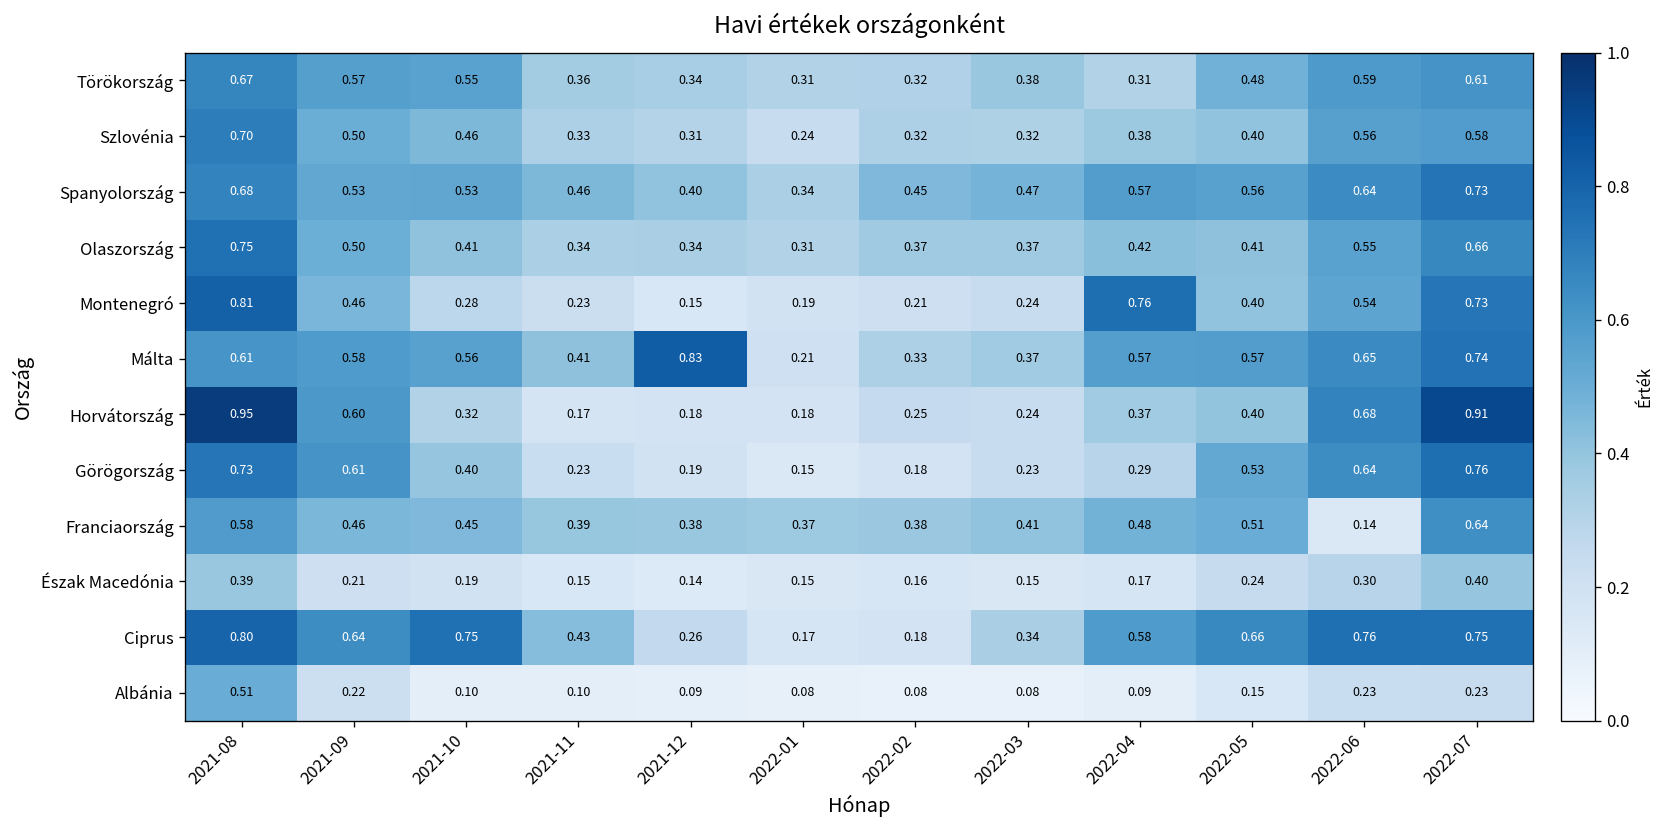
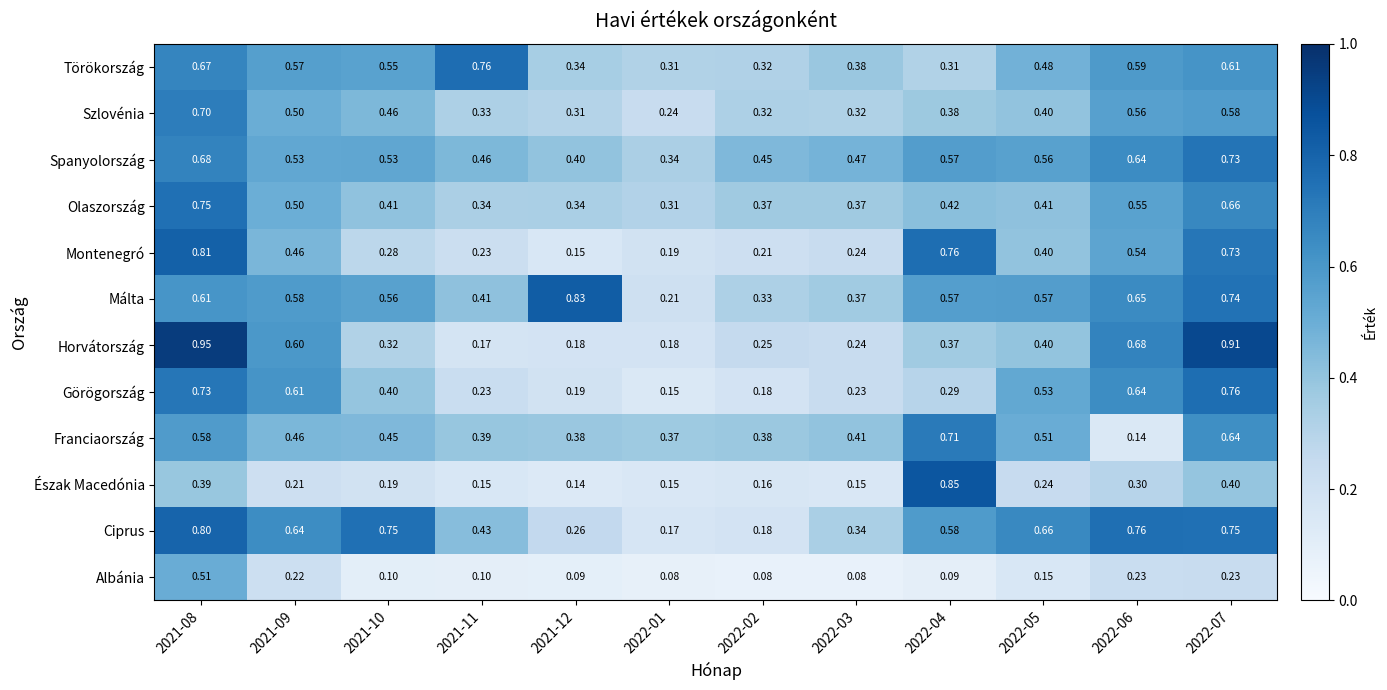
  {
    "Törökország": {
      "2021-08": 0.67,
      "2021-09": 0.57,
      "2021-10": 0.55,
-     "2021-11": 0.36,
+     "2021-11": 0.76,
      "2021-12": 0.34,
      "2022-01": 0.31,
      "2022-02": 0.32,
      "2022-03": 0.38,
      "2022-04": 0.31,
      "2022-05": 0.48,
      "2022-06": 0.59,
      "2022-07": 0.61
    },
    "Szlovénia": {
      "2021-08": 0.70,
      "2021-09": 0.50,
      "2021-10": 0.46,
      "2021-11": 0.33,
      "2021-12": 0.31,
      "2022-01": 0.24,
      "2022-02": 0.32,
      "2022-03": 0.32,
      "2022-04": 0.38,
      "2022-05": 0.40,
      "2022-06": 0.56,
      "2022-07": 0.58
    },
    "Spanyolország": {
      "2021-08": 0.68,
      "2021-09": 0.53,
      "2021-10": 0.53,
      "2021-11": 0.46,
      "2021-12": 0.40,
      "2022-01": 0.34,
      "2022-02": 0.45,
      "2022-03": 0.47,
      "2022-04": 0.57,
      "2022-05": 0.56,
      "2022-06": 0.64,
      "2022-07": 0.73
    },
    "Olaszország": {
      "2021-08": 0.75,
      "2021-09": 0.50,
      "2021-10": 0.41,
      "2021-11": 0.34,
      "2021-12": 0.34,
      "2022-01": 0.31,
      "2022-02": 0.37,
      "2022-03": 0.37,
      "2022-04": 0.42,
      "2022-05": 0.41,
      "2022-06": 0.55,
      "2022-07": 0.66
    },
    "Montenegró": {
      "2021-08": 0.81,
      "2021-09": 0.46,
      "2021-10": 0.28,
      "2021-11": 0.23,
      "2021-12": 0.15,
      "2022-01": 0.19,
      "2022-02": 0.21,
      "2022-03": 0.24,
      "2022-04": 0.76,
      "2022-05": 0.40,
      "2022-06": 0.54,
      "2022-07": 0.73
    },
    "Málta": {
      "2021-08": 0.61,
      "2021-09": 0.58,
      "2021-10": 0.56,
      "2021-11": 0.41,
      "2021-12": 0.83,
      "2022-01": 0.21,
      "2022-02": 0.33,
      "2022-03": 0.37,
      "2022-04": 0.57,
      "2022-05": 0.57,
      "2022-06": 0.65,
      "2022-07": 0.74
    },
    "Horvátország": {
      "2021-08": 0.95,
      "2021-09": 0.60,
      "2021-10": 0.32,
      "2021-11": 0.17,
      "2021-12": 0.18,
      "2022-01": 0.18,
      "2022-02": 0.25,
      "2022-03": 0.24,
      "2022-04": 0.37,
      "2022-05": 0.40,
      "2022-06": 0.68,
      "2022-07": 0.91
    },
    "Görögország": {
      "2021-08": 0.73,
      "2021-09": 0.61,
      "2021-10": 0.40,
      "2021-11": 0.23,
      "2021-12": 0.19,
      "2022-01": 0.15,
      "2022-02": 0.18,
      "2022-03": 0.23,
      "2022-04": 0.29,
      "2022-05": 0.53,
      "2022-06": 0.64,
      "2022-07": 0.76
    },
    "Franciaország": {
      "2021-08": 0.58,
      "2021-09": 0.46,
      "2021-10": 0.45,
      "2021-11": 0.39,
      "2021-12": 0.38,
      "2022-01": 0.37,
      "2022-02": 0.38,
      "2022-03": 0.41,
-     "2022-04": 0.48,
+     "2022-04": 0.71,
      "2022-05": 0.51,
      "2022-06": 0.14,
      "2022-07": 0.64
    },
    "Észak Macedónia": {
      "2021-08": 0.39,
      "2021-09": 0.21,
      "2021-10": 0.19,
      "2021-11": 0.15,
      "2021-12": 0.14,
      "2022-01": 0.15,
      "2022-02": 0.16,
      "2022-03": 0.15,
-     "2022-04": 0.17,
+     "2022-04": 0.85,
      "2022-05": 0.24,
      "2022-06": 0.30,
      "2022-07": 0.40
    },
    "Ciprus": {
      "2021-08": 0.80,
      "2021-09": 0.64,
      "2021-10": 0.75,
      "2021-11": 0.43,
      "2021-12": 0.26,
      "2022-01": 0.17,
      "2022-02": 0.18,
      "2022-03": 0.34,
      "2022-04": 0.58,
      "2022-05": 0.66,
      "2022-06": 0.76,
      "2022-07": 0.75
    },
    "Albánia": {
      "2021-08": 0.51,
      "2021-09": 0.22,
      "2021-10": 0.10,
      "2021-11": 0.10,
      "2021-12": 0.09,
      "2022-01": 0.08,
      "2022-02": 0.08,
      "2022-03": 0.08,
      "2022-04": 0.09,
      "2022-05": 0.15,
      "2022-06": 0.23,
      "2022-07": 0.23
    }
  }
